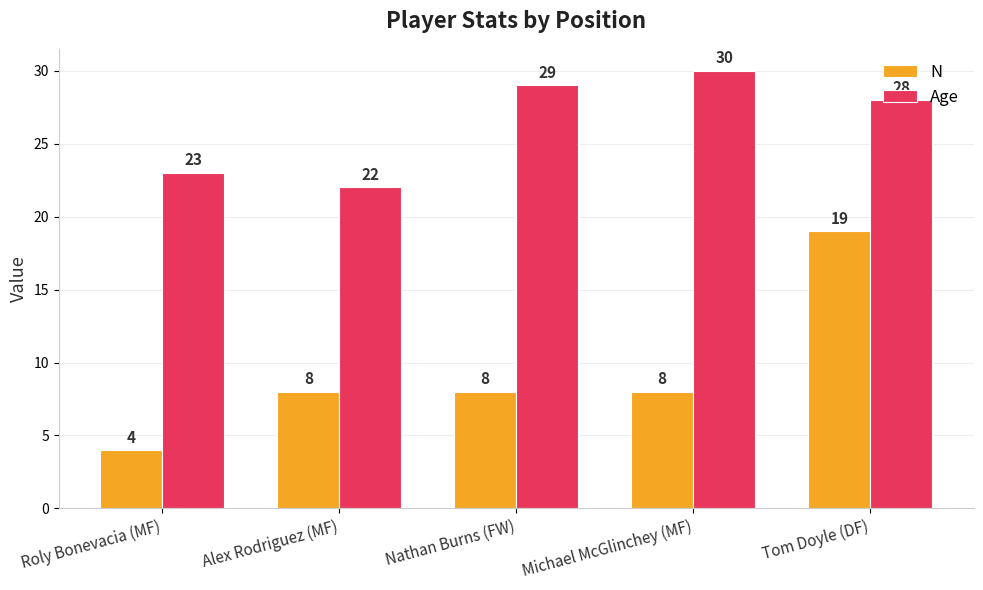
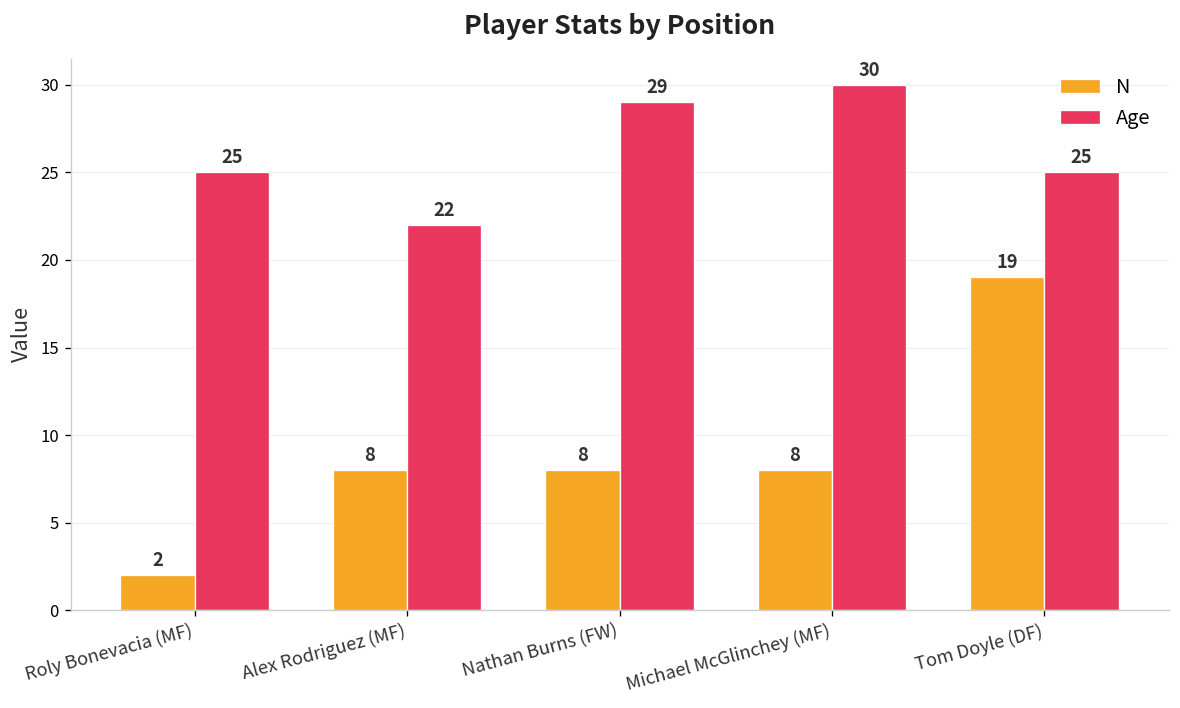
  {
    "N": {
-     "Roly Bonevacia (MF)": 4,
+     "Roly Bonevacia (MF)": 2,
      "Alex Rodriguez (MF)": 8,
      "Nathan Burns (FW)": 8,
      "Michael McGlinchey (MF)": 8,
      "Tom Doyle (DF)": 19
    },
    "Age": {
-     "Roly Bonevacia (MF)": 23,
+     "Roly Bonevacia (MF)": 25,
      "Alex Rodriguez (MF)": 22,
      "Nathan Burns (FW)": 29,
      "Michael McGlinchey (MF)": 30,
-     "Tom Doyle (DF)": 28
+     "Tom Doyle (DF)": 25
    }
  }
